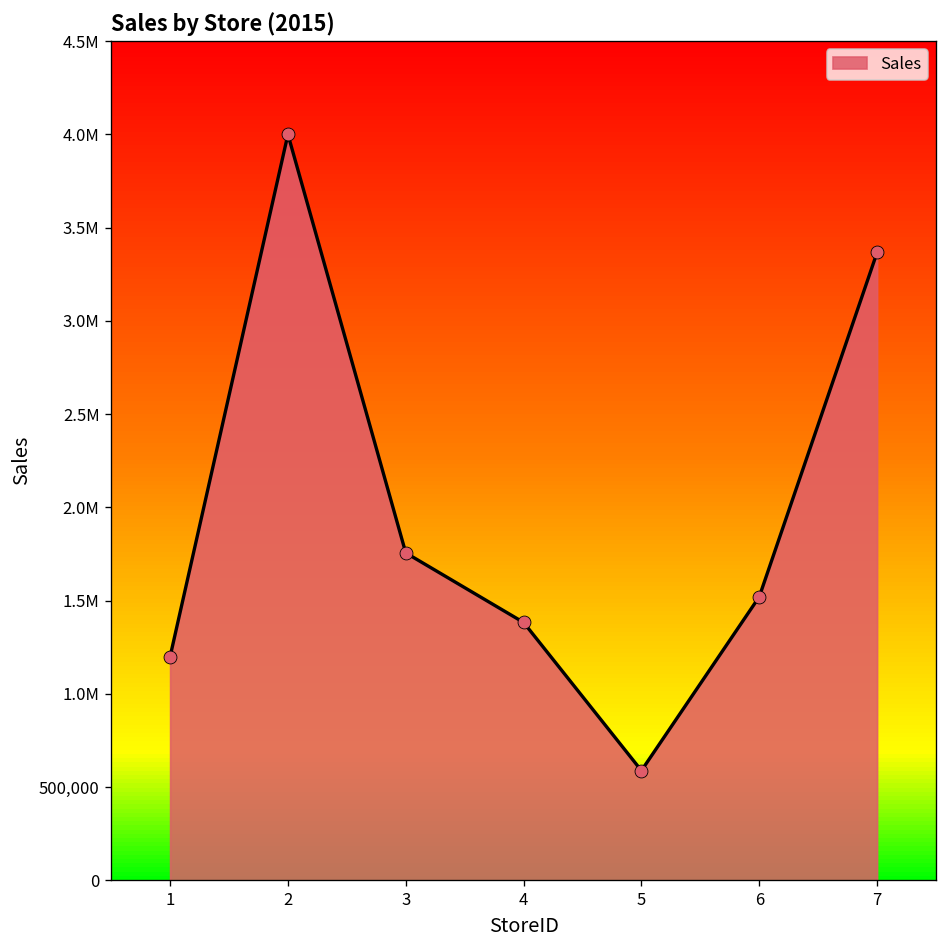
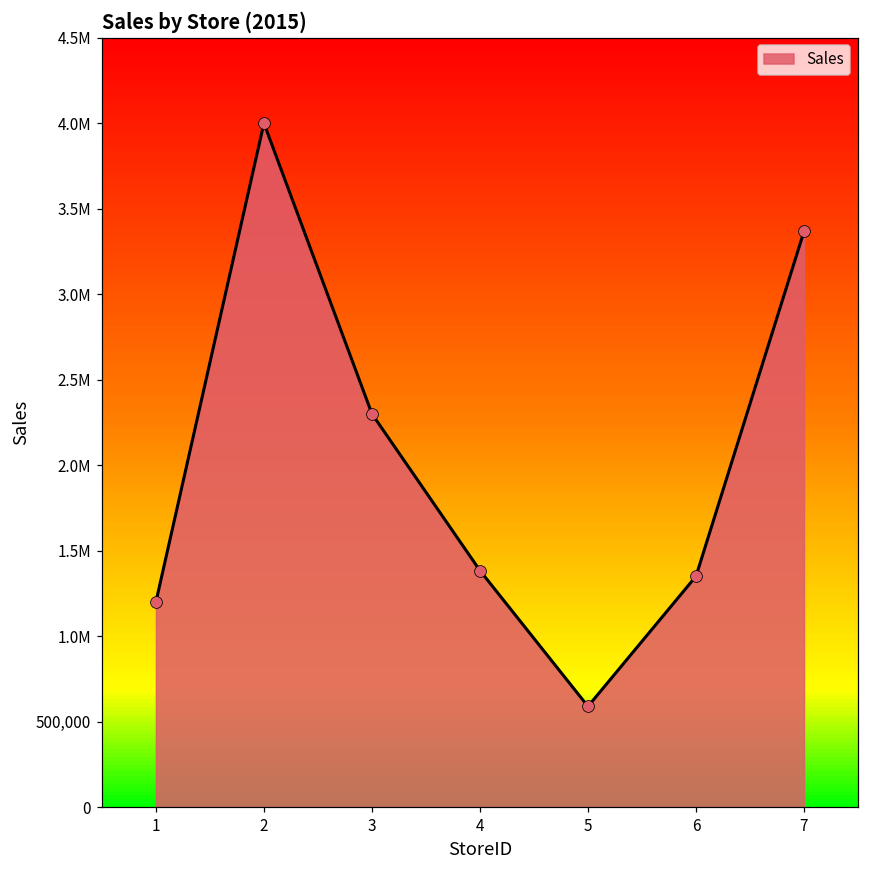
  {
    "1": "1,200,000",
    "2": "4,000,000",
-   "3": "1,760,000",
+   "3": "2,300,000",
    "4": "1,380,000",
    "5": "590,000",
-   "6": "1,520,000",
+   "6": "1,350,000",
    "7": "3,370,000"
  }
